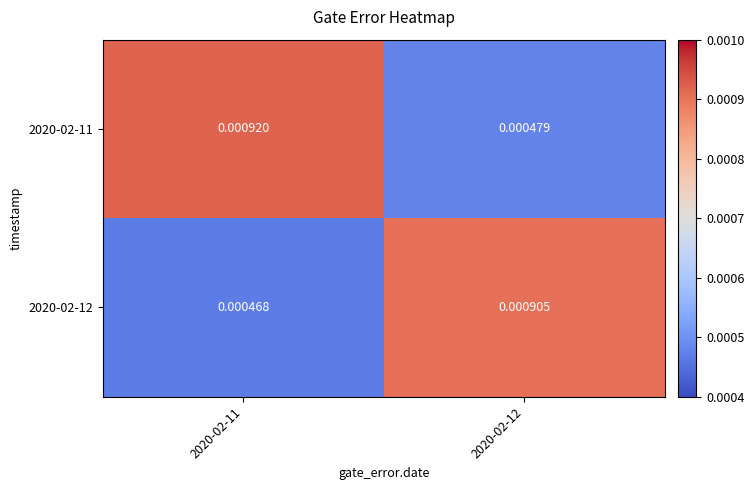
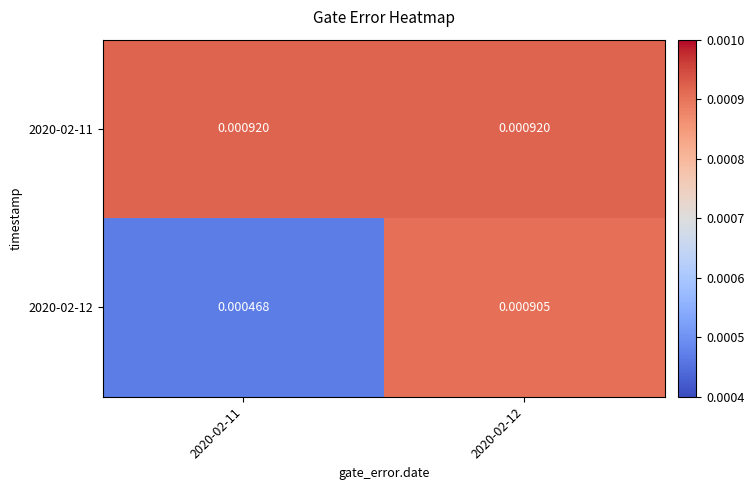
  {
    "2020-02-11": {
      "2020-02-11": 0.000920,
-     "2020-02-12": 0.000479
+     "2020-02-12": 0.000920
    },
    "2020-02-12": {
      "2020-02-11": 0.000468,
      "2020-02-12": 0.000905
    }
  }
